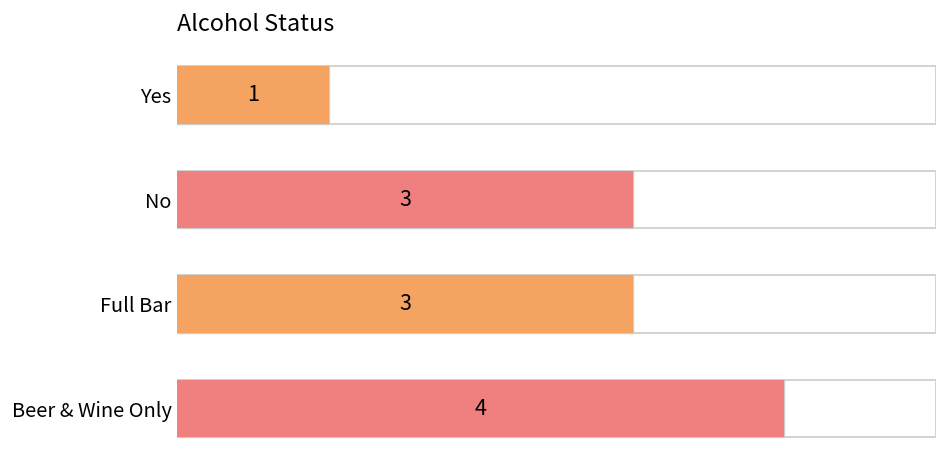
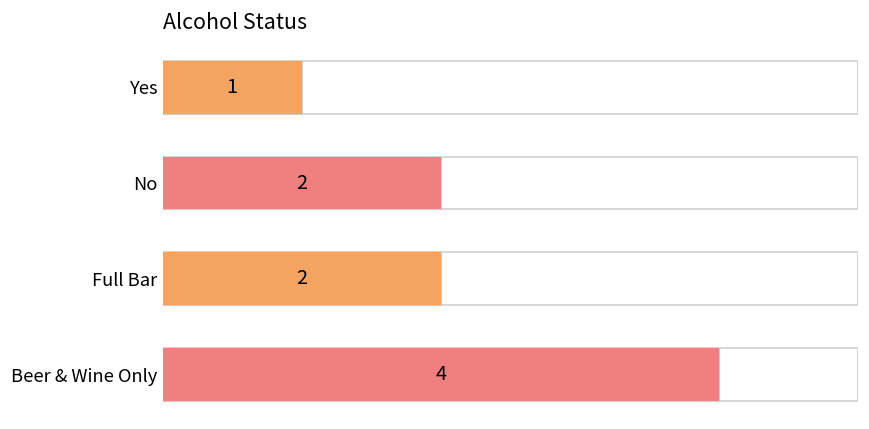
  {
    "Yes": 1,
-   "No": 3,
-   "Full Bar": 3,
+   "No": 2,
+   "Full Bar": 2,
    "Beer & Wine Only": 4
  }
